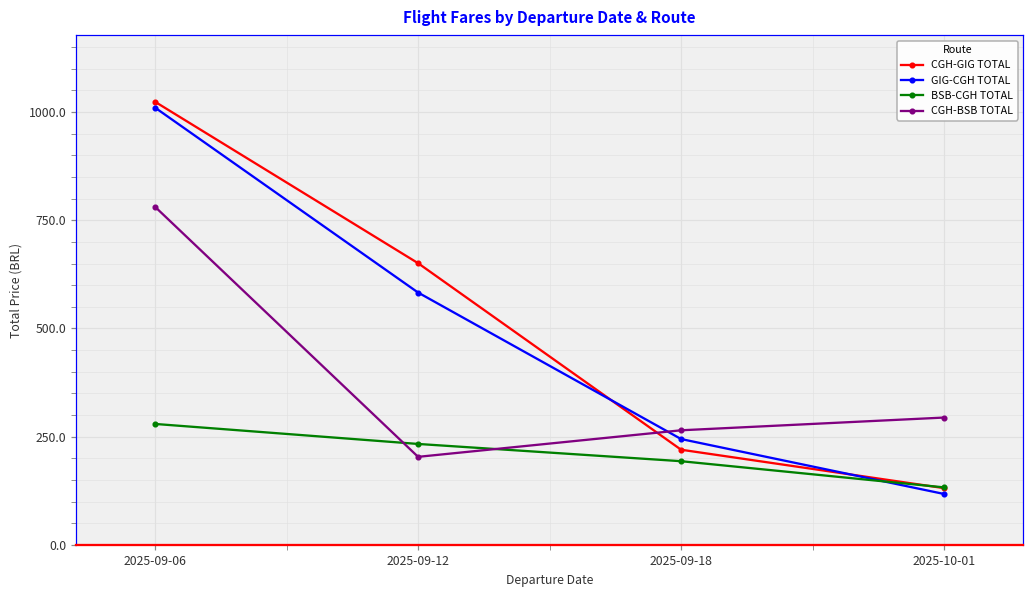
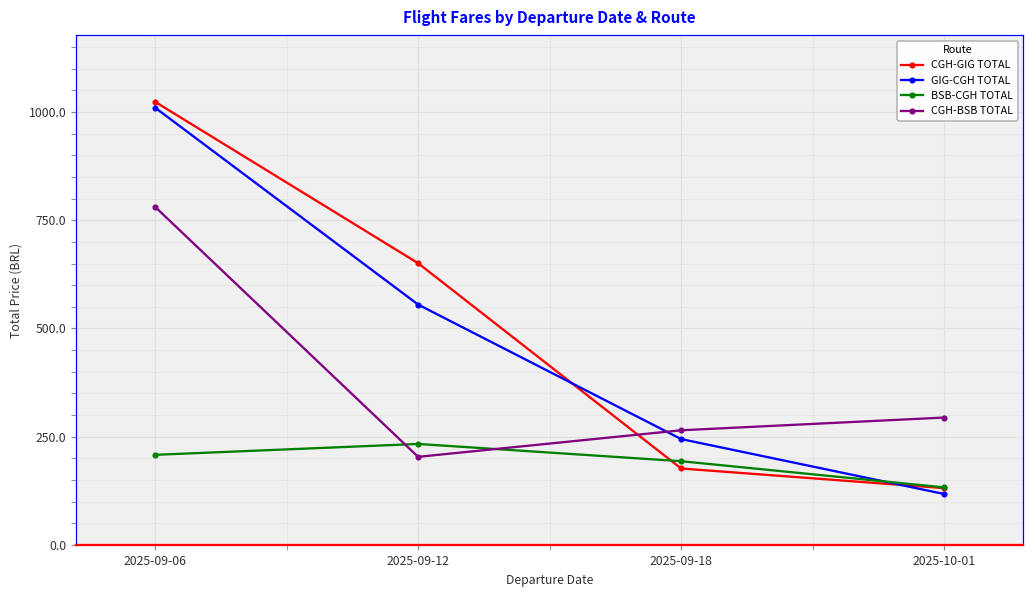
  {
    "CGH-GIG TOTAL": {
      "2025-09-06": 1020,
      "2025-09-12": 650,
-     "2025-09-18": 220
+     "2025-09-18": 180
    },
    "GIG-CGH TOTAL": {
      "2025-09-06": 1010,
-     "2025-09-12": 580,
+     "2025-09-12": 560,
      "2025-09-18": 240,
      "2025-10-01": 120
    },
    "BSB-CGH TOTAL": {
-     "2025-09-06": 280,
+     "2025-09-06": 210,
      "2025-09-12": 230,
      "2025-09-18": 190
    },
    "CGH-BSB TOTAL": {
      "2025-09-06": 780,
      "2025-09-12": 200,
      "2025-09-18": 260,
      "2025-10-01": 290
    }
  }
